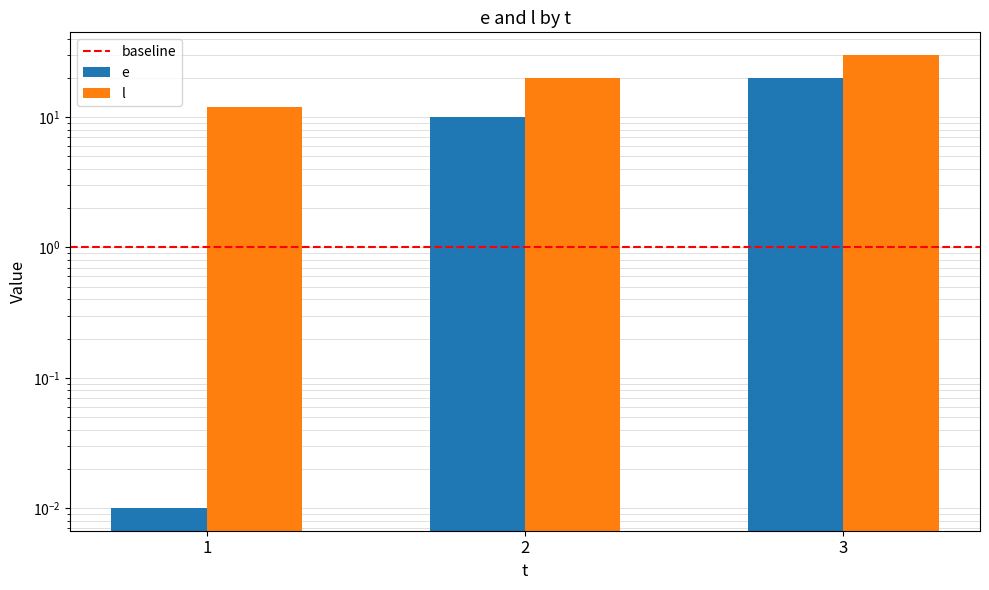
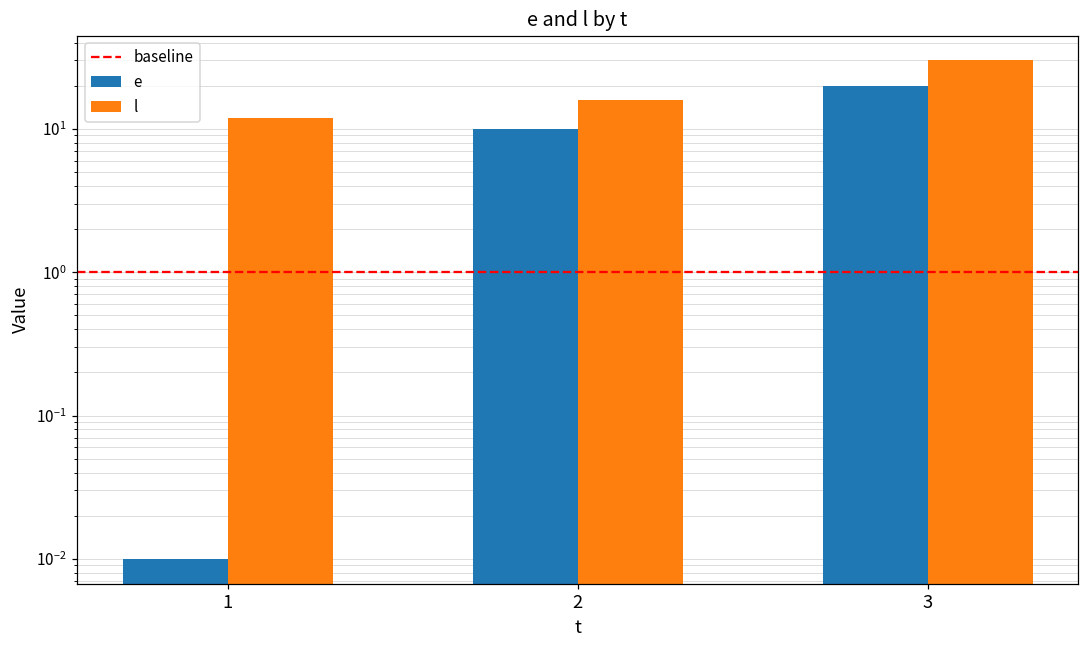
  {
    "e": {
      "1": 0.010,
      "2": 10,
      "3": 20
    },
    "l": {
      "1": 12,
-     "2": 20,
+     "2": 16,
      "3": 30
    }
  }
